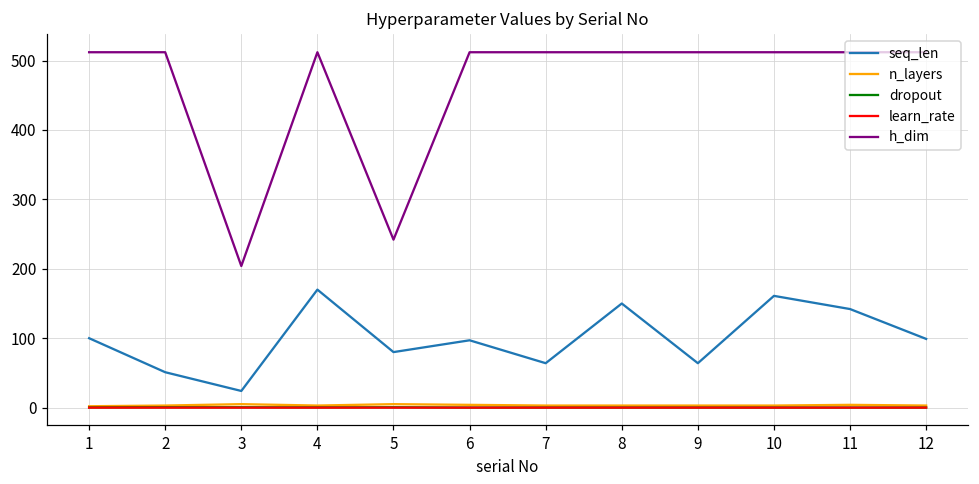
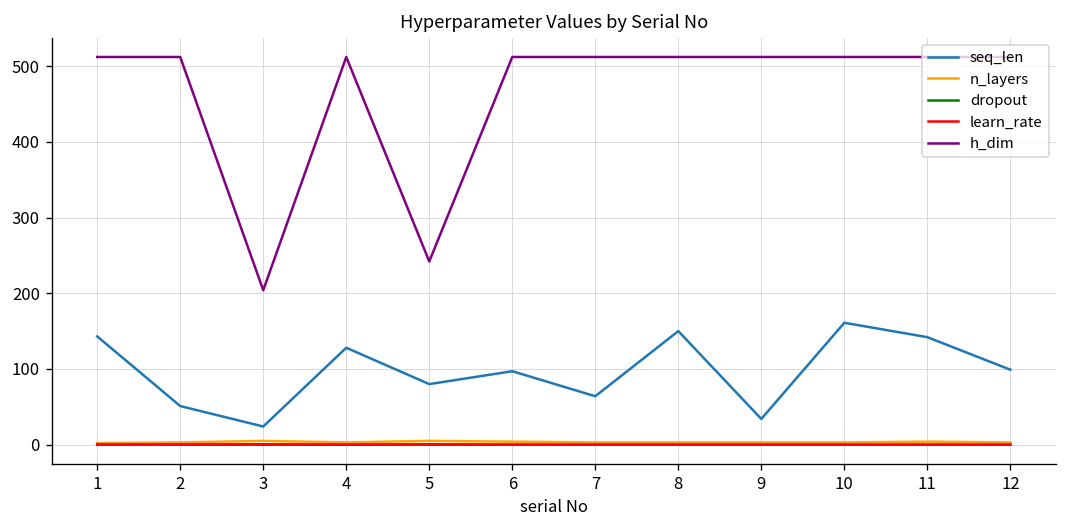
  {
    "seq_len": {
-     "1": 100,
+     "1": 140,
      "2": 50,
      "3": 20,
-     "4": 170,
+     "4": 130,
      "5": 80,
      "6": 100,
      "7": 60,
      "8": 150,
-     "9": 60,
+     "9": 30,
      "10": 160,
      "11": 140,
      "12": 100
    },
    "n_layers": {
      "3": 10,
      "5": 10
    },
    "h_dim": {
      "1": 510,
      "2": 510,
      "3": 200,
      "4": 510,
      "5": 240,
      "6": 510,
      "7": 510,
      "8": 510,
      "9": 510,
      "10": 510
    }
  }
